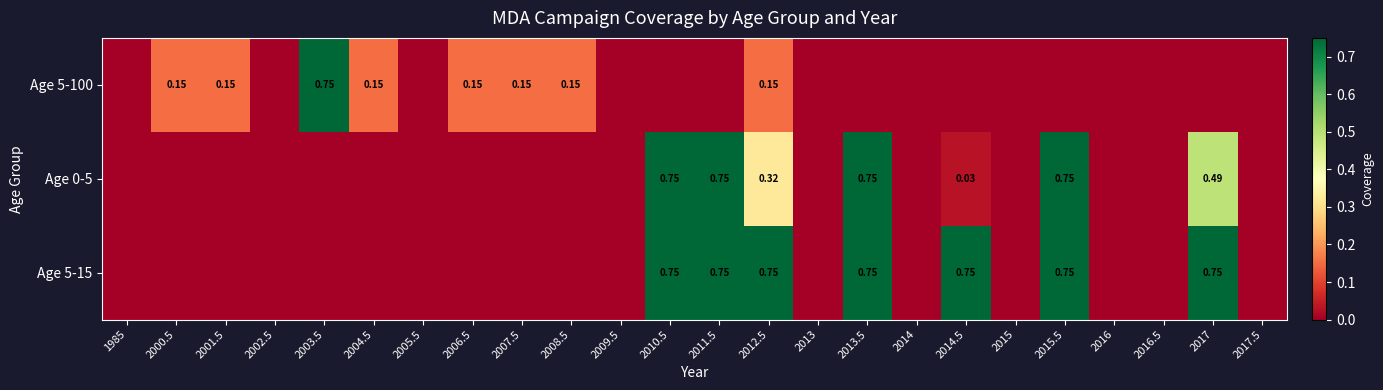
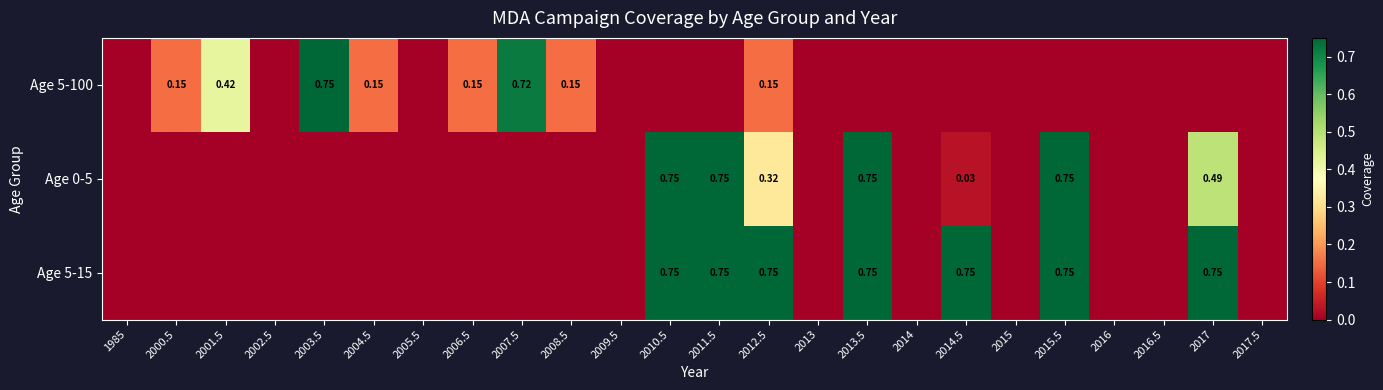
  {
    "Age 5-100": {
      "2000.5": 0.15,
-     "2001.5": 0.15,
+     "2001.5": 0.42,
      "2003.5": 0.75,
      "2004.5": 0.15,
      "2006.5": 0.15,
-     "2007.5": 0.15,
+     "2007.5": 0.72,
      "2008.5": 0.15,
      "2012.5": 0.15
    },
    "Age 0-5": {
      "2010.5": 0.75,
      "2011.5": 0.75,
      "2012.5": 0.32,
      "2013.5": 0.75,
      "2014.5": 0.03,
      "2015.5": 0.75,
      "2017": 0.49
    },
    "Age 5-15": {
      "2010.5": 0.75,
      "2011.5": 0.75,
      "2012.5": 0.75,
      "2013.5": 0.75,
      "2014.5": 0.75,
      "2015.5": 0.75,
      "2017": 0.75
    }
  }
